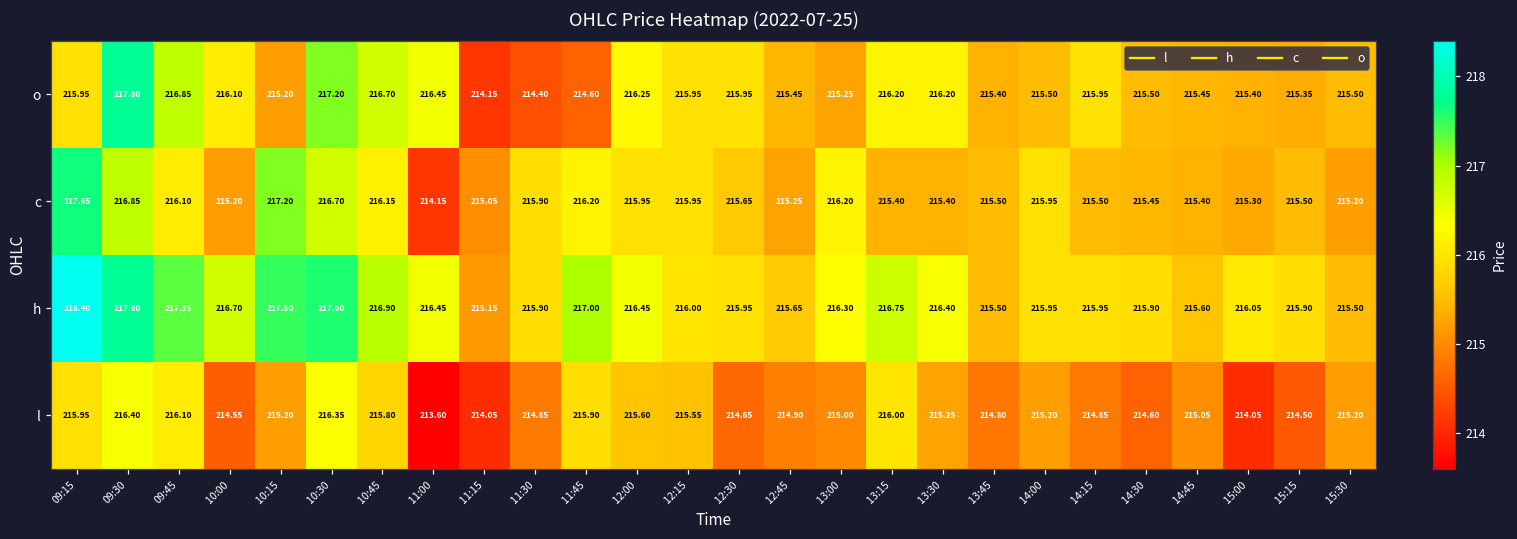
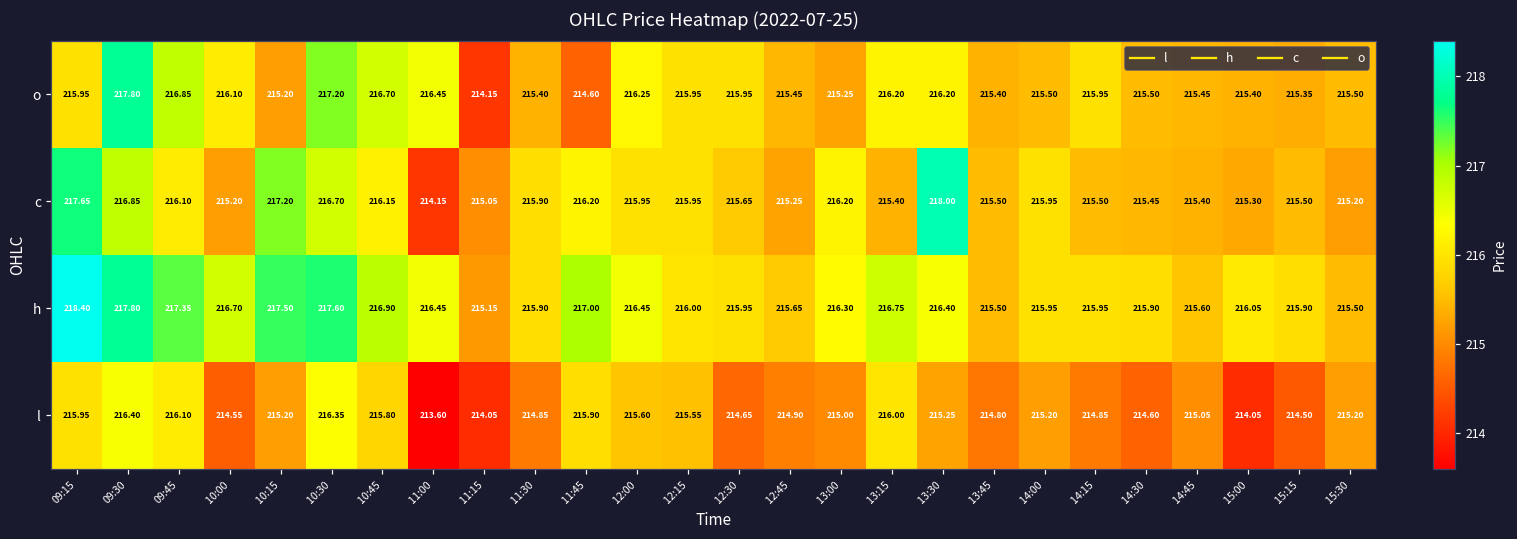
  {
    "o": {
      "09:15": 215.95,
      "09:30": 217.80,
      "09:45": 216.85,
      "10:00": 216.10,
      "10:15": 215.20,
      "10:30": 217.20,
      "10:45": 216.70,
      "11:00": 216.45,
      "11:15": 214.15,
-     "11:30": 214.40,
+     "11:30": 215.40,
      "11:45": 214.60,
      "12:00": 216.25,
      "12:15": 215.95,
      "12:30": 215.95,
      "12:45": 215.45,
      "13:00": 215.25,
      "13:15": 216.20,
      "13:30": 216.20,
      "13:45": 215.40,
      "14:00": 215.50,
      "14:15": 215.95,
      "14:30": 215.50,
      "14:45": 215.45,
      "15:00": 215.40,
      "15:15": 215.35,
      "15:30": 215.50
    },
    "c": {
      "09:15": 217.65,
      "09:30": 216.85,
      "09:45": 216.10,
      "10:00": 215.20,
      "10:15": 217.20,
      "10:30": 216.70,
      "10:45": 216.15,
      "11:00": 214.15,
      "11:15": 215.05,
      "11:30": 215.90,
      "11:45": 216.20,
      "12:00": 215.95,
      "12:15": 215.95,
      "12:30": 215.65,
      "12:45": 215.25,
      "13:00": 216.20,
      "13:15": 215.40,
-     "13:30": 215.40,
+     "13:30": 218.00,
      "13:45": 215.50,
      "14:00": 215.95,
      "14:15": 215.50,
      "14:30": 215.45,
      "14:45": 215.40,
      "15:00": 215.30,
      "15:15": 215.50,
      "15:30": 215.20
    },
    "h": {
      "09:15": 218.40,
      "09:30": 217.80,
      "09:45": 217.35,
      "10:00": 216.70,
      "10:15": 217.50,
      "10:30": 217.60,
      "10:45": 216.90,
      "11:00": 216.45,
      "11:15": 215.15,
      "11:30": 215.90,
      "11:45": 217.00,
      "12:00": 216.45,
      "12:15": 216.00,
      "12:30": 215.95,
      "12:45": 215.65,
      "13:00": 216.30,
      "13:15": 216.75,
      "13:30": 216.40,
      "13:45": 215.50,
      "14:00": 215.95,
      "14:15": 215.95,
      "14:30": 215.90,
      "14:45": 215.60,
      "15:00": 216.05,
      "15:15": 215.90,
      "15:30": 215.50
    },
    "l": {
      "09:15": 215.95,
      "09:30": 216.40,
      "09:45": 216.10,
      "10:00": 214.55,
      "10:15": 215.20,
      "10:30": 216.35,
      "10:45": 215.80,
      "11:00": 213.60,
      "11:15": 214.05,
      "11:30": 214.85,
      "11:45": 215.90,
      "12:00": 215.60,
      "12:15": 215.55,
      "12:30": 214.65,
      "12:45": 214.90,
      "13:00": 215.00,
      "13:15": 216.00,
      "13:30": 215.25,
      "13:45": 214.80,
      "14:00": 215.20,
      "14:15": 214.85,
      "14:30": 214.60,
      "14:45": 215.05,
      "15:00": 214.05,
      "15:15": 214.50,
      "15:30": 215.20
    }
  }
